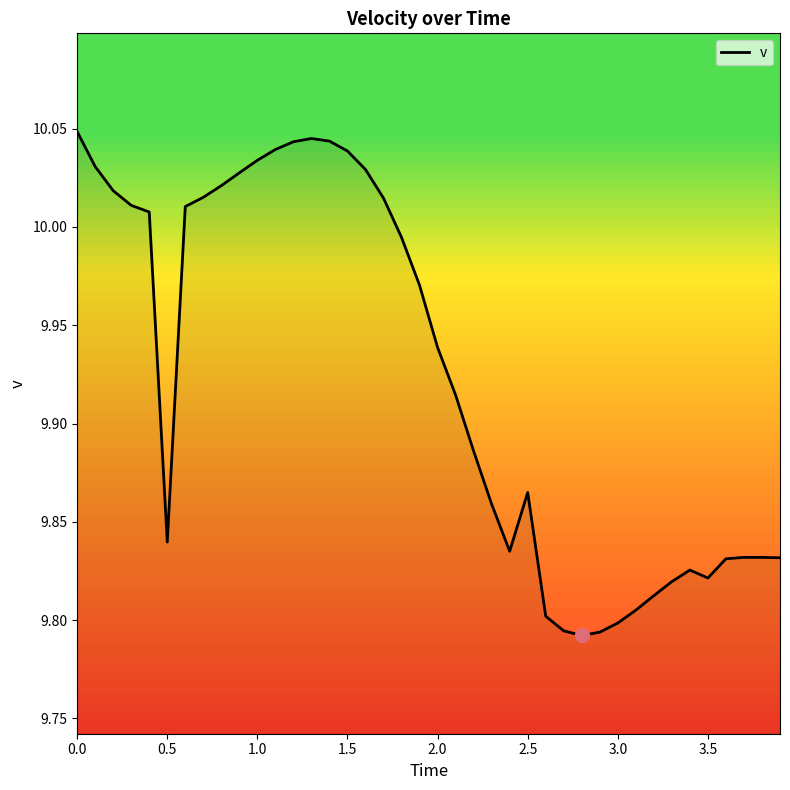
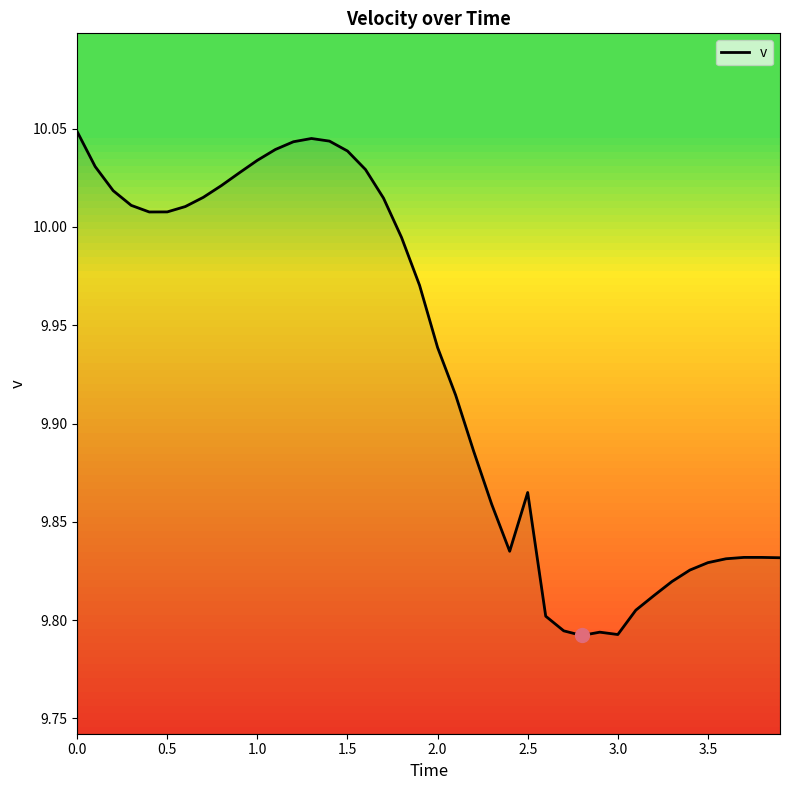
  {
    "v": {
-     "0.5": 9.840,
+     "0.5": 10.008,
      "1.0": 10.034,
      "1.5": 10.039,
      "2.0": 9.939,
      "2.5": 9.865,
-     "3.0": 9.798,
-     "3.5": 9.821
+     "3.0": 9.793,
+     "3.5": 9.829
    }
  }
